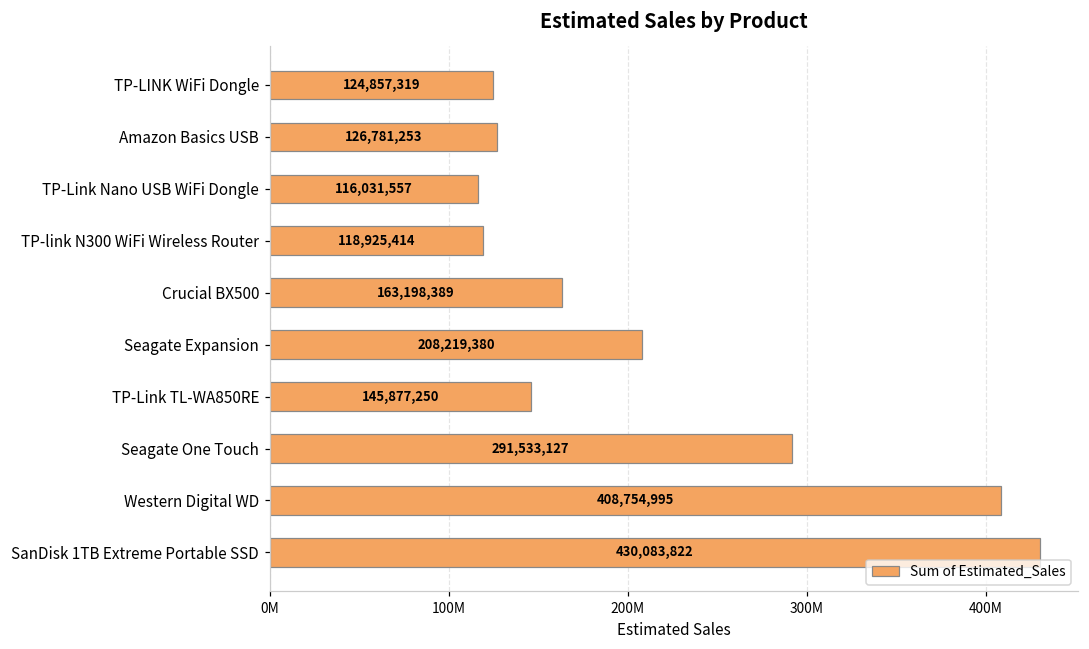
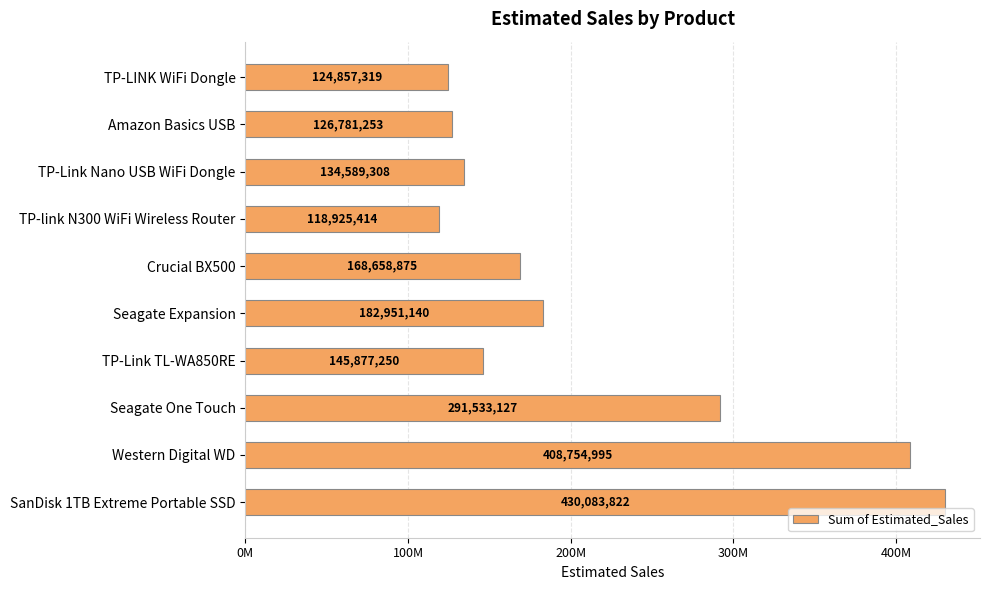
  {
    "TP-LINK WiFi Dongle": "124,857,319",
    "Amazon Basics USB": "126,781,253",
-   "TP-Link Nano USB WiFi Dongle": "116,031,557",
+   "TP-Link Nano USB WiFi Dongle": "134,589,308",
    "TP-link N300 WiFi Wireless Router": "118,925,414",
-   "Crucial BX500": "163,198,389",
-   "Seagate Expansion": "208,219,380",
+   "Crucial BX500": "168,658,875",
+   "Seagate Expansion": "182,951,140",
    "TP-Link TL-WA850RE": "145,877,250",
    "Seagate One Touch": "291,533,127",
    "Western Digital WD": "408,754,995",
    "SanDisk 1TB Extreme Portable SSD": "430,083,822"
  }
